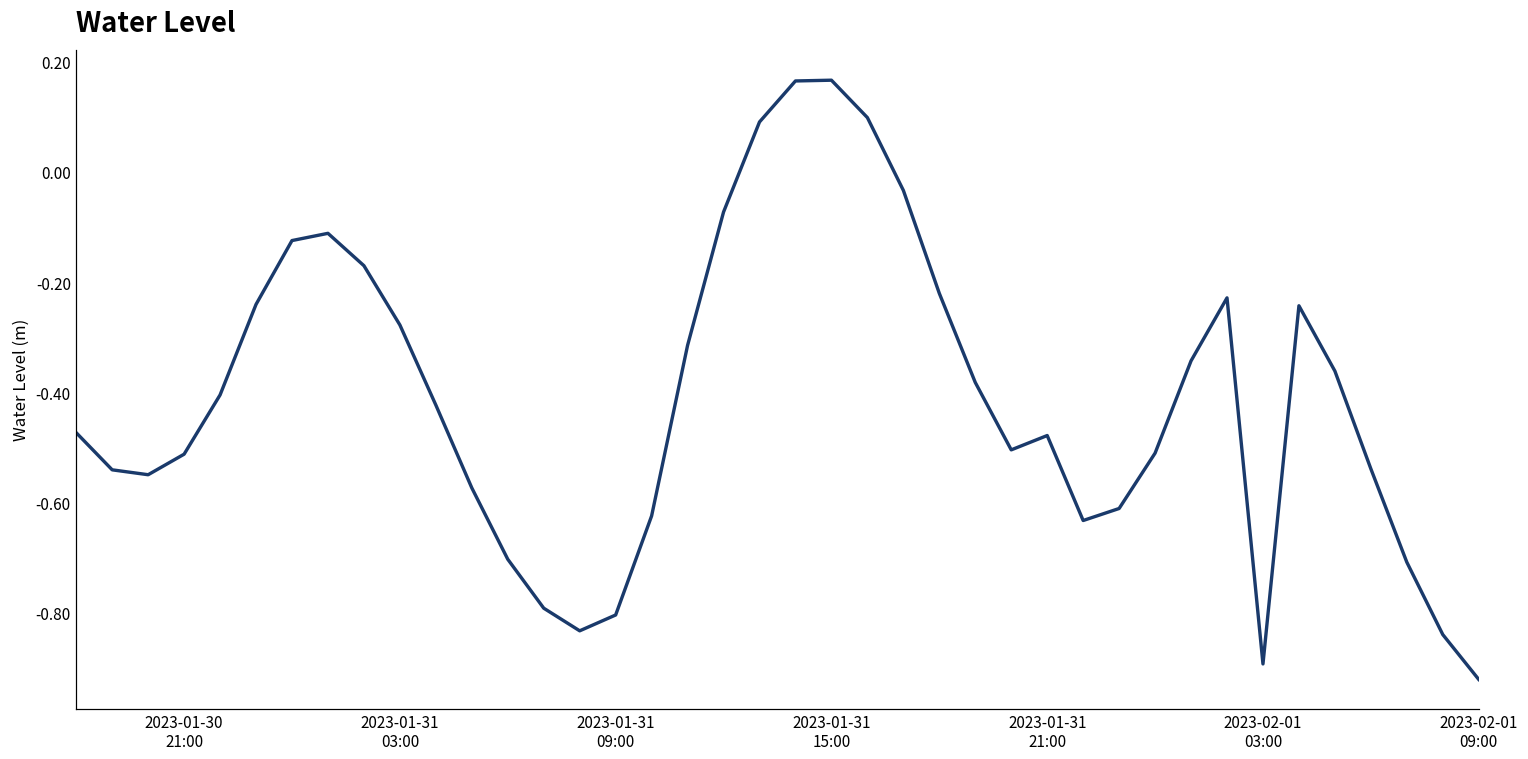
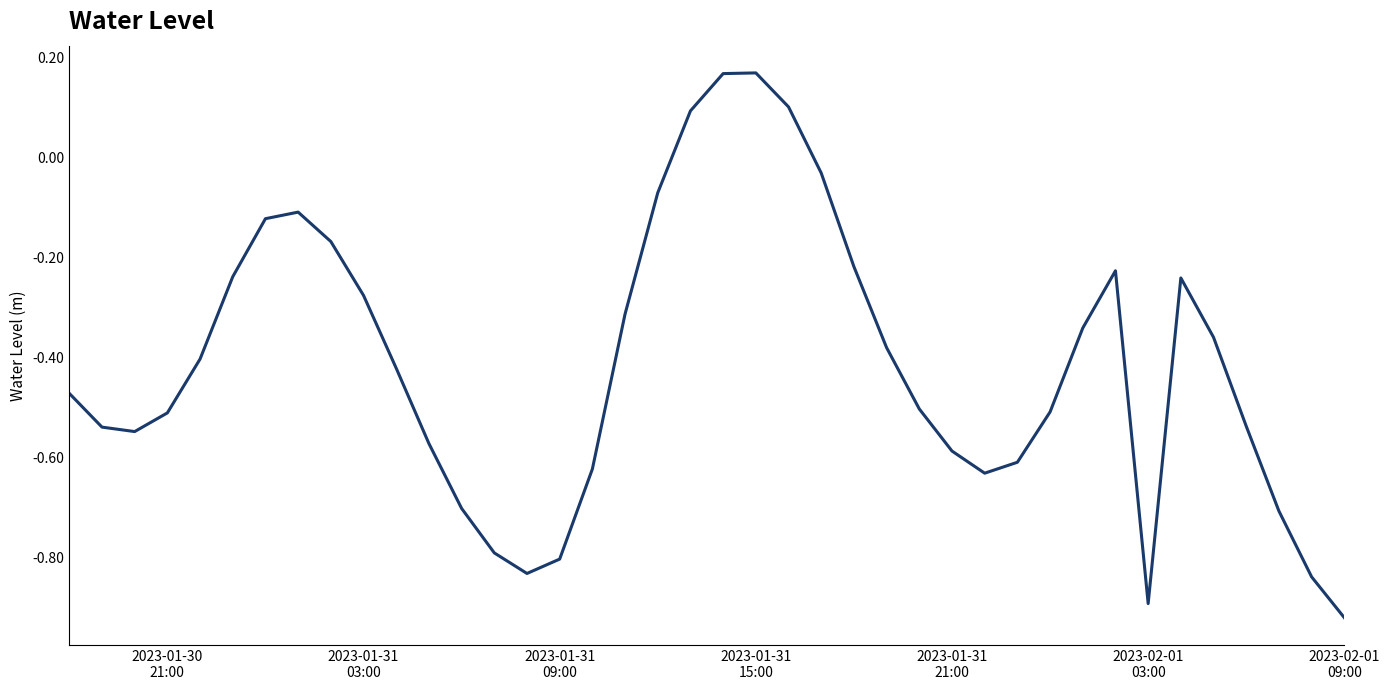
  {
    "2023-01-30 21:00": -0.51,
    "2023-01-31 03:00": -0.28,
    "2023-01-31 09:00": -0.80,
    "2023-01-31 15:00": 0.17,
-   "2023-01-31 21:00": -0.48,
+   "2023-01-31 21:00": -0.59,
    "2023-02-01 03:00": -0.89,
    "2023-02-01 09:00": -0.92
  }
